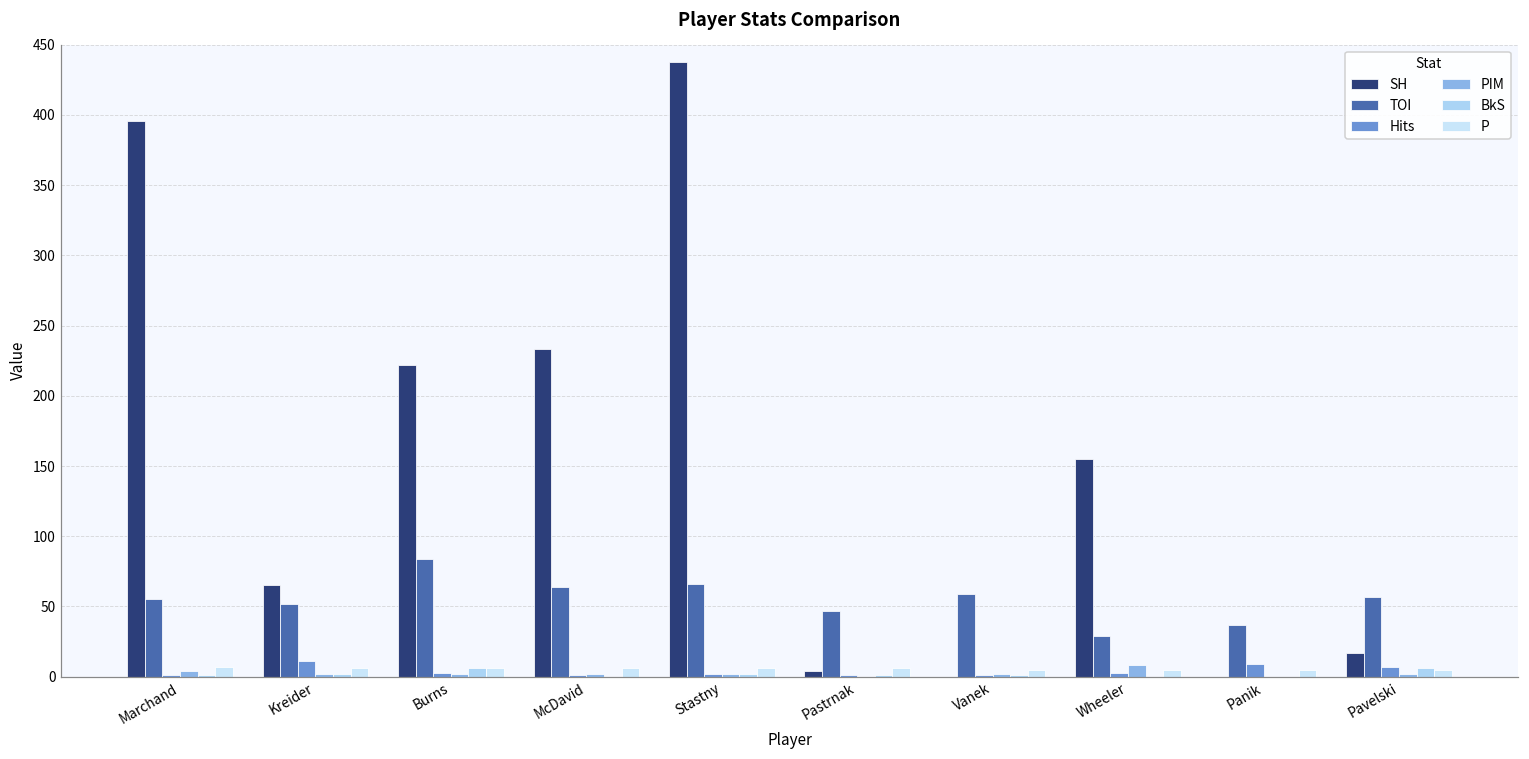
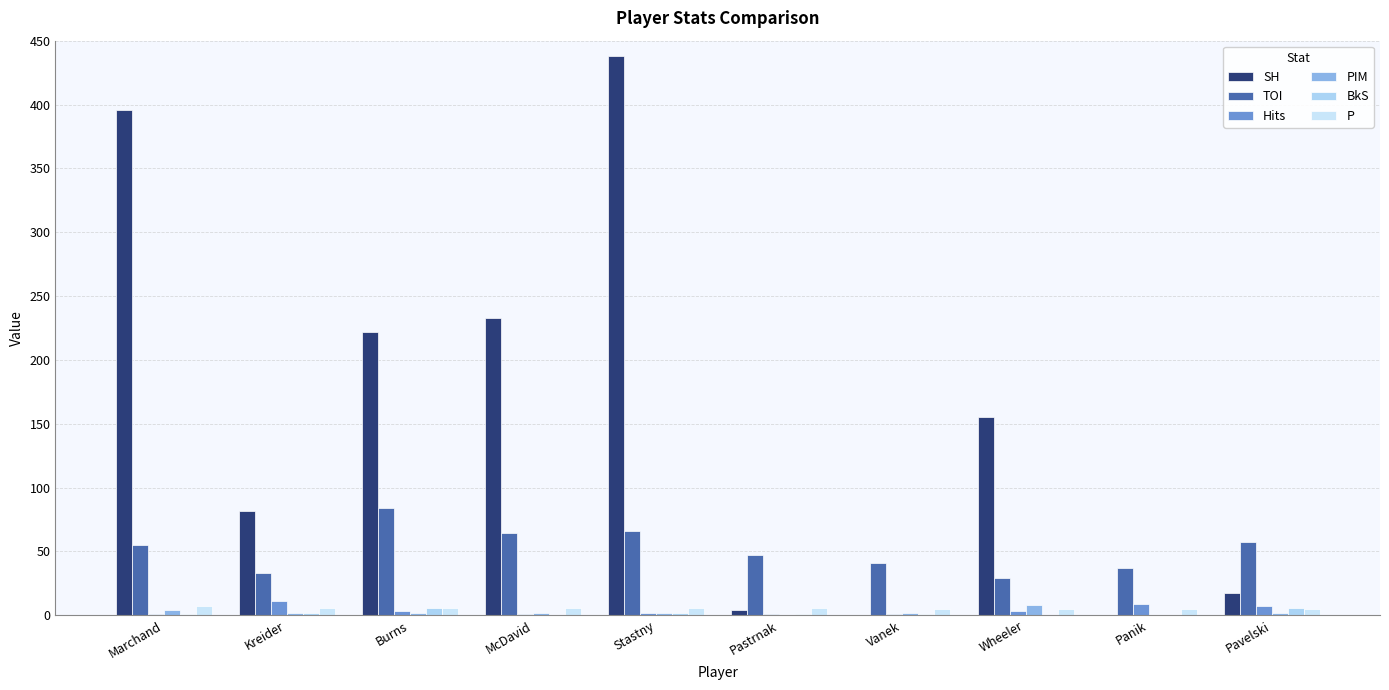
  {
    "SH": {
      "Marchand": 396,
-     "Kreider": 65,
+     "Kreider": 82,
      "Burns": 222,
      "McDavid": 233,
      "Stastny": 438,
      "Pastrnak": 4,
      "Vanek": 0,
      "Wheeler": 155,
      "Panik": 0,
      "Pavelski": 17
    },
    "TOI": {
      "Marchand": 55,
-     "Kreider": 52,
+     "Kreider": 33,
      "Burns": 84,
      "McDavid": 64,
      "Stastny": 66,
      "Pastrnak": 47,
-     "Vanek": 59,
+     "Vanek": 41,
      "Wheeler": 29,
      "Panik": 37,
      "Pavelski": 57
    }
  }
